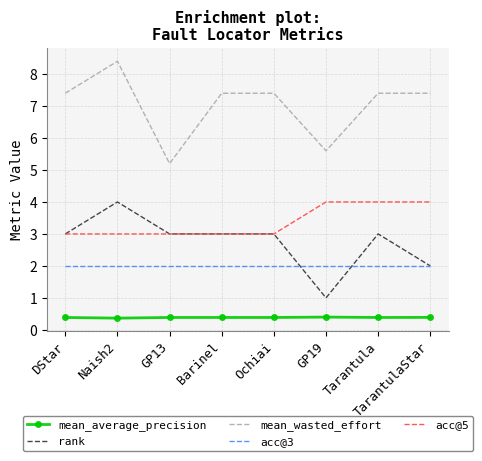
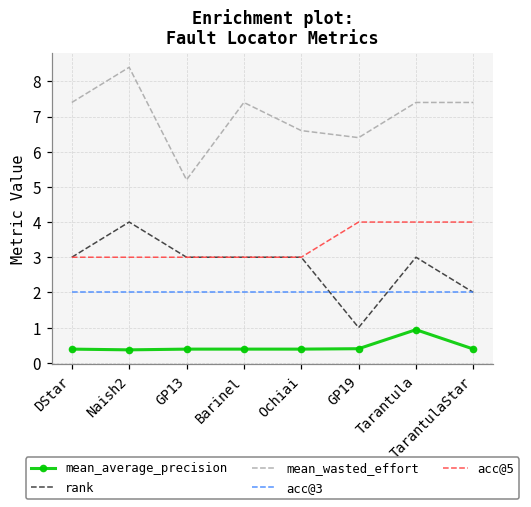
  {
    "mean_average_precision": {
      "DStar": 0.4,
      "Naish2": 0.4,
      "GP13": 0.4,
      "Barinel": 0.4,
      "Ochiai": 0.4,
      "GP19": 0.4,
-     "Tarantula": 0.4,
+     "Tarantula": 0.9,
      "TarantulaStar": 0.4
    },
    "rank": {
      "Naish2": 4.0,
      "GP19": 1.0,
      "Tarantula": 3.0
    },
    "mean_wasted_effort": {
      "DStar": 7.4,
      "Naish2": 8.4,
      "GP13": 5.2,
      "Barinel": 7.4,
-     "Ochiai": 7.4,
-     "GP19": 5.6,
+     "Ochiai": 6.6,
+     "GP19": 6.4,
      "Tarantula": 7.4,
      "TarantulaStar": 7.4
    },
    "acc@3": {
      "DStar": 2.0,
      "Naish2": 2.0,
      "GP13": 2.0,
      "Barinel": 2.0,
      "Ochiai": 2.0,
      "GP19": 2.0,
      "Tarantula": 2.0
    },
    "acc@5": {
      "Naish2": 3.0,
      "GP19": 4.0,
      "Tarantula": 4.0,
      "TarantulaStar": 4.0
    }
  }
